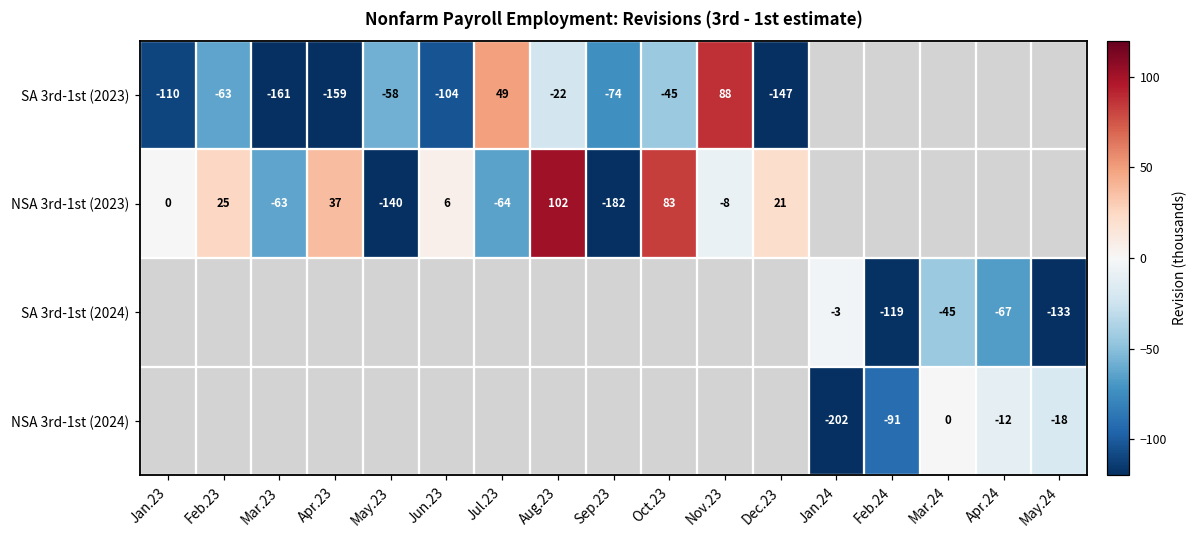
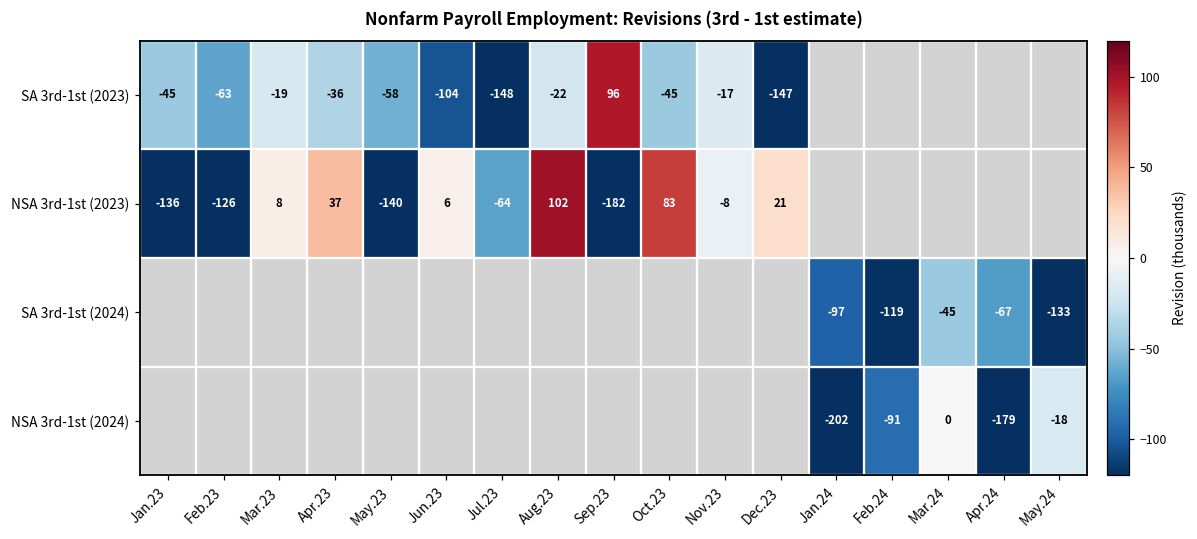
  {
    "SA 3rd-1st (2023)": {
-     "Jan.23": -110,
+     "Jan.23": -45,
      "Feb.23": -63,
-     "Mar.23": -161,
-     "Apr.23": -159,
+     "Mar.23": -19,
+     "Apr.23": -36,
      "May.23": -58,
      "Jun.23": -104,
-     "Jul.23": 49,
+     "Jul.23": -148,
      "Aug.23": -22,
-     "Sep.23": -74,
+     "Sep.23": 96,
      "Oct.23": -45,
-     "Nov.23": 88,
+     "Nov.23": -17,
      "Dec.23": -147
    },
    "NSA 3rd-1st (2023)": {
-     "Jan.23": 0,
-     "Feb.23": 25,
-     "Mar.23": -63,
+     "Jan.23": -136,
+     "Feb.23": -126,
+     "Mar.23": 8,
      "Apr.23": 37,
      "May.23": -140,
      "Jun.23": 6,
      "Jul.23": -64,
      "Aug.23": 102,
      "Sep.23": -182,
      "Oct.23": 83,
      "Nov.23": -8,
      "Dec.23": 21
    },
    "SA 3rd-1st (2024)": {
-     "Jan.24": -3,
+     "Jan.24": -97,
      "Feb.24": -119,
      "Mar.24": -45,
      "Apr.24": -67,
      "May.24": -133
    },
    "NSA 3rd-1st (2024)": {
      "Jan.24": -202,
      "Feb.24": -91,
      "Mar.24": 0,
-     "Apr.24": -12,
+     "Apr.24": -179,
      "May.24": -18
    }
  }
